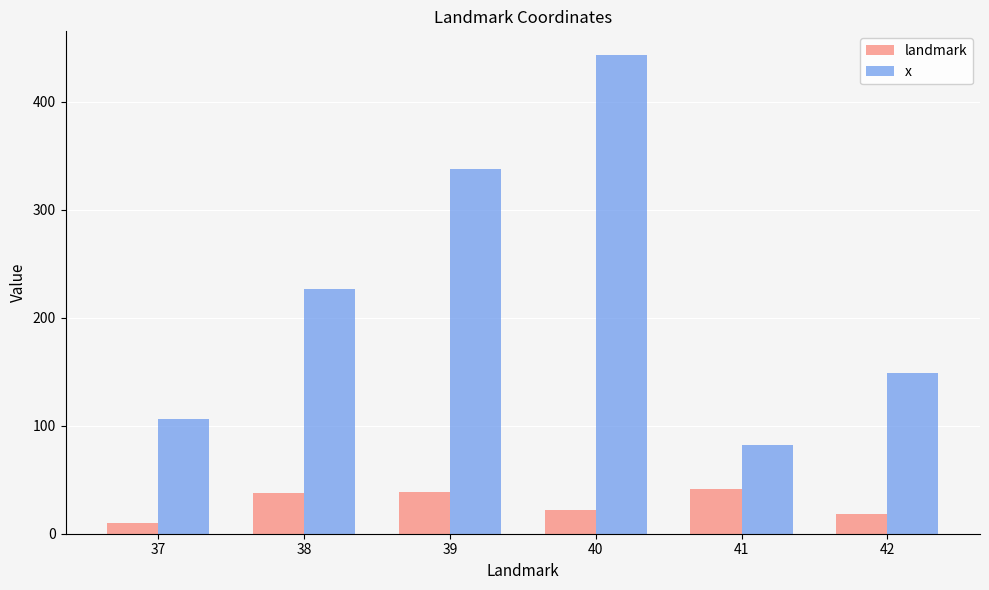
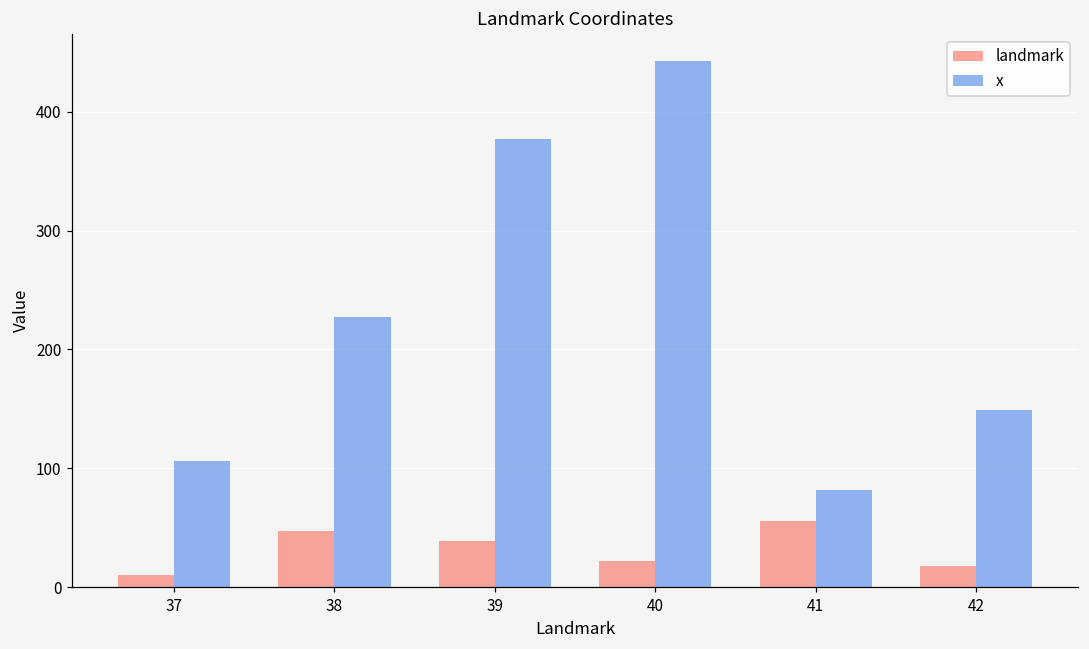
  {
    "landmark": {
      "37": 10,
-     "38": 38,
+     "38": 47,
      "39": 39,
      "40": 22,
-     "41": 41,
+     "41": 56,
      "42": 18
    },
    "x": {
      "37": 106,
      "38": 227,
-     "39": 338,
+     "39": 377,
      "40": 443,
      "41": 82,
      "42": 149
    }
  }
